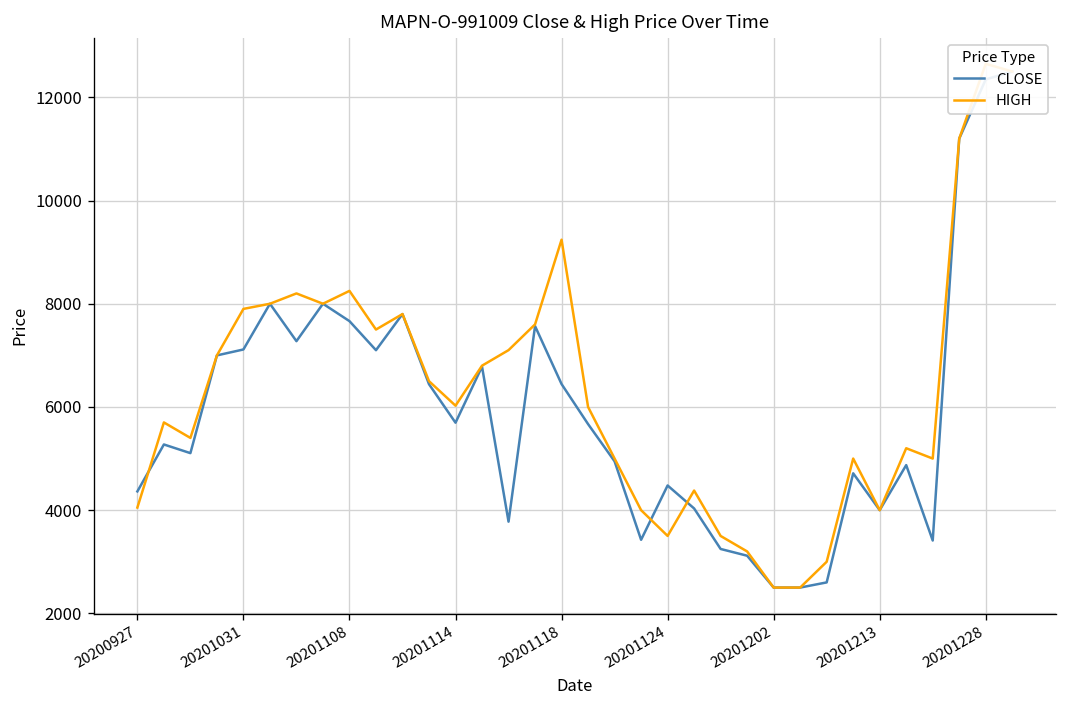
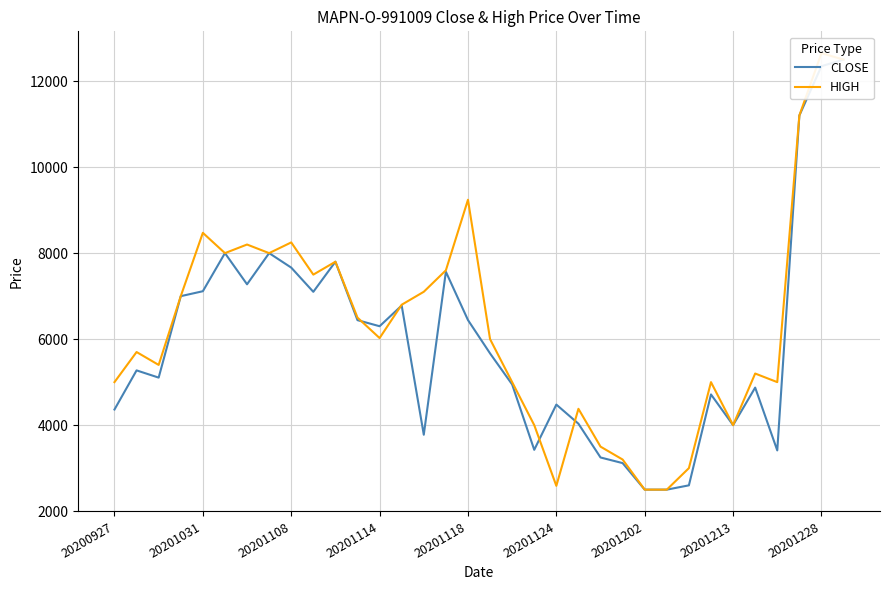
  {
    "CLOSE": {
      "20200927": 4400,
      "20201031": 7100,
      "20201108": 7700,
-     "20201114": 5700,
+     "20201114": 6300,
      "20201118": 6400,
      "20201124": 4500
    },
    "HIGH": {
-     "20200927": 4100,
-     "20201031": 7900,
+     "20200927": 5000,
+     "20201031": 8500,
      "20201108": 8200,
      "20201114": 6000,
      "20201118": 9200,
-     "20201124": 3500
+     "20201124": 2600
    }
  }
